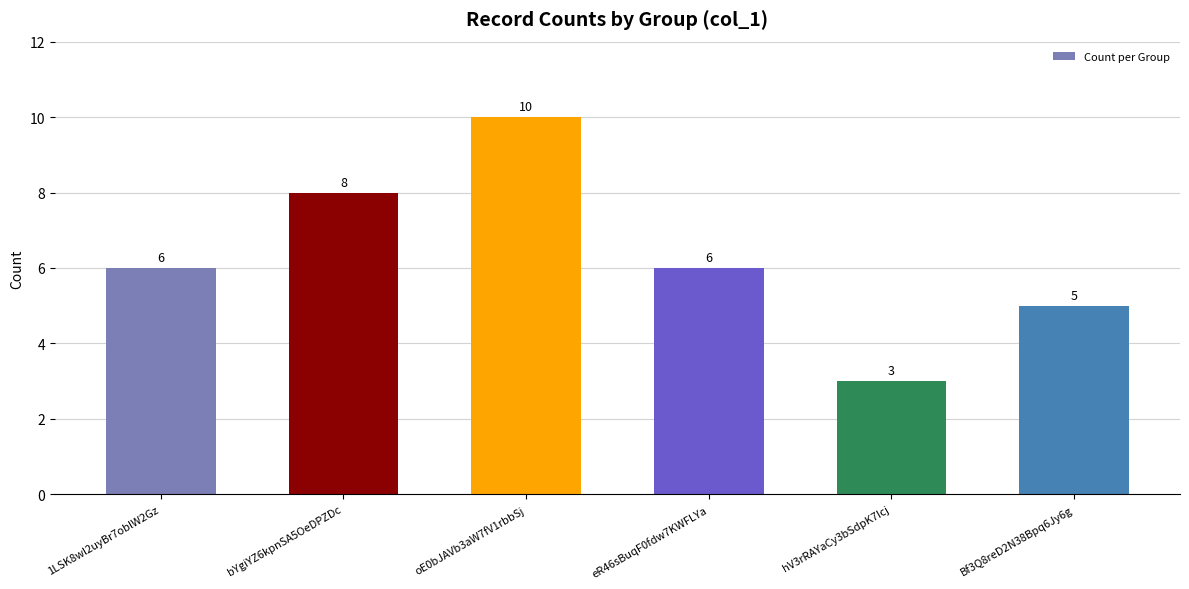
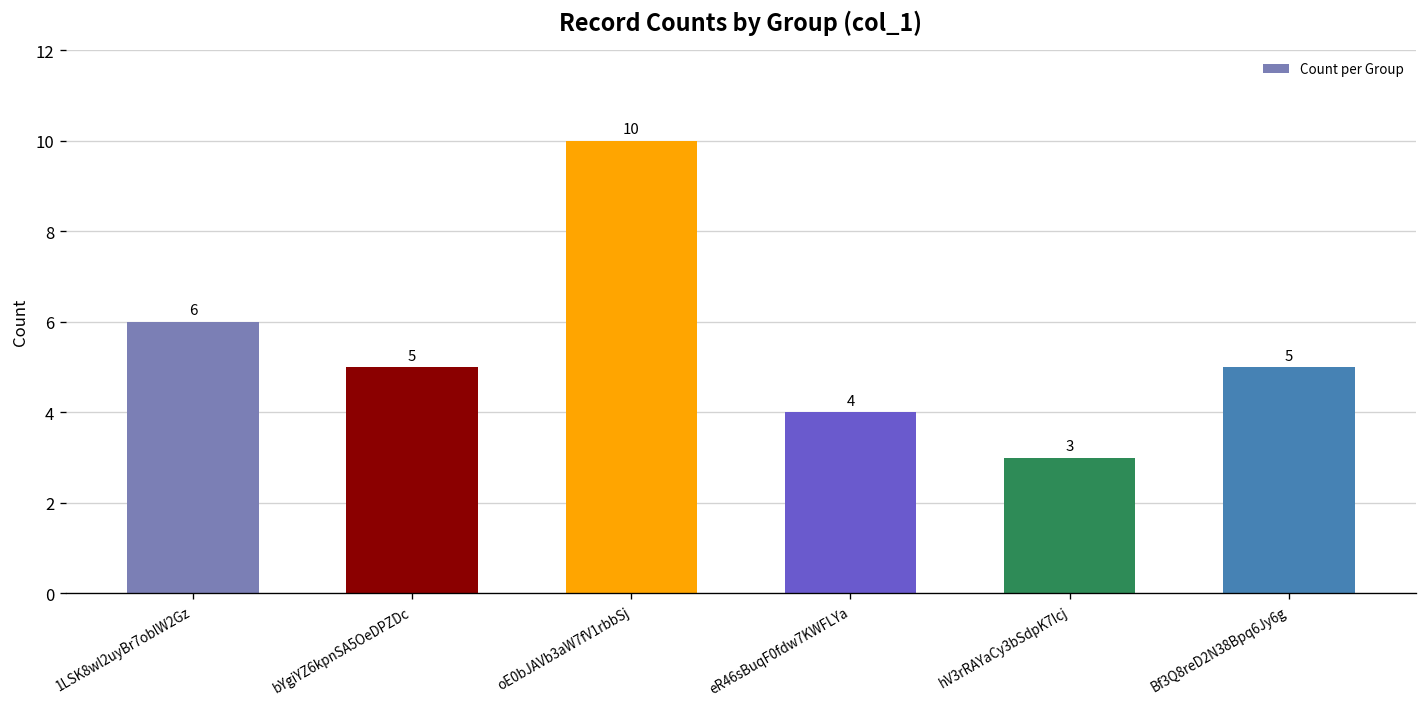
  {
    "1LSK8wl2uyBr7oblW2Gz": 6,
-   "bYgiYZ6kpnSA5OeDPZDc": 8,
+   "bYgiYZ6kpnSA5OeDPZDc": 5,
    "oE0bJAVb3aW7fV1rbbSj": 10,
-   "eR46sBuqF0fdw7KWFLYa": 6,
+   "eR46sBuqF0fdw7KWFLYa": 4,
    "hV3rRAYaCy3bSdpK7Icj": 3,
    "Bf3Q8reD2N38Bpq6Jy6g": 5
  }
